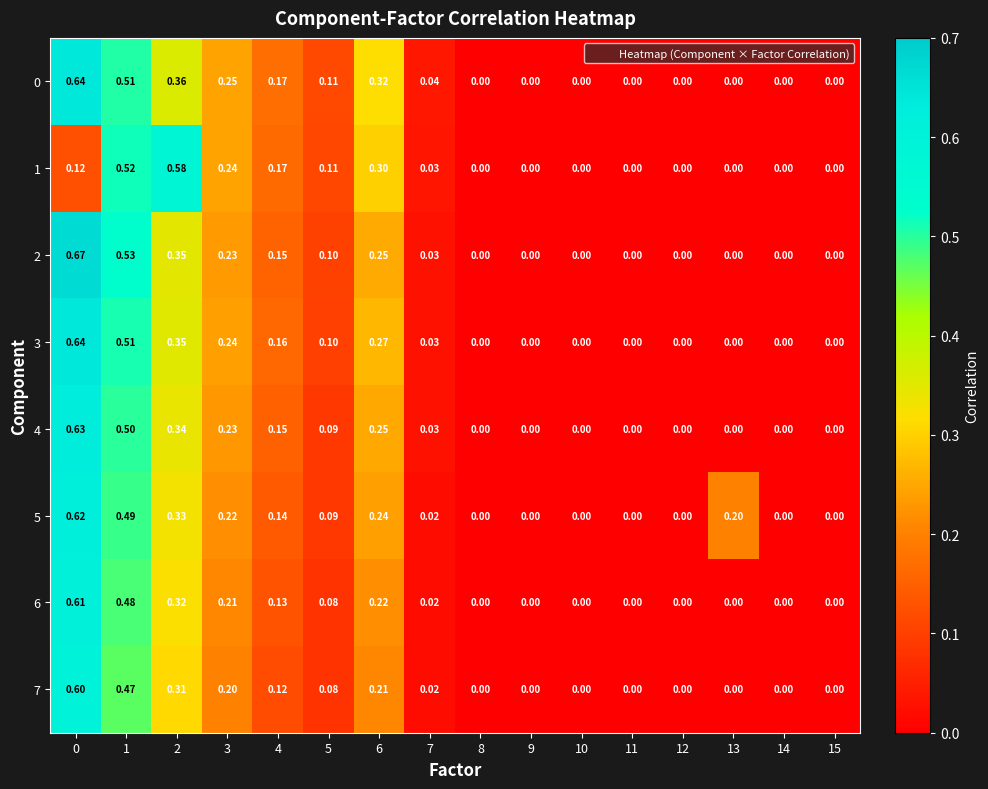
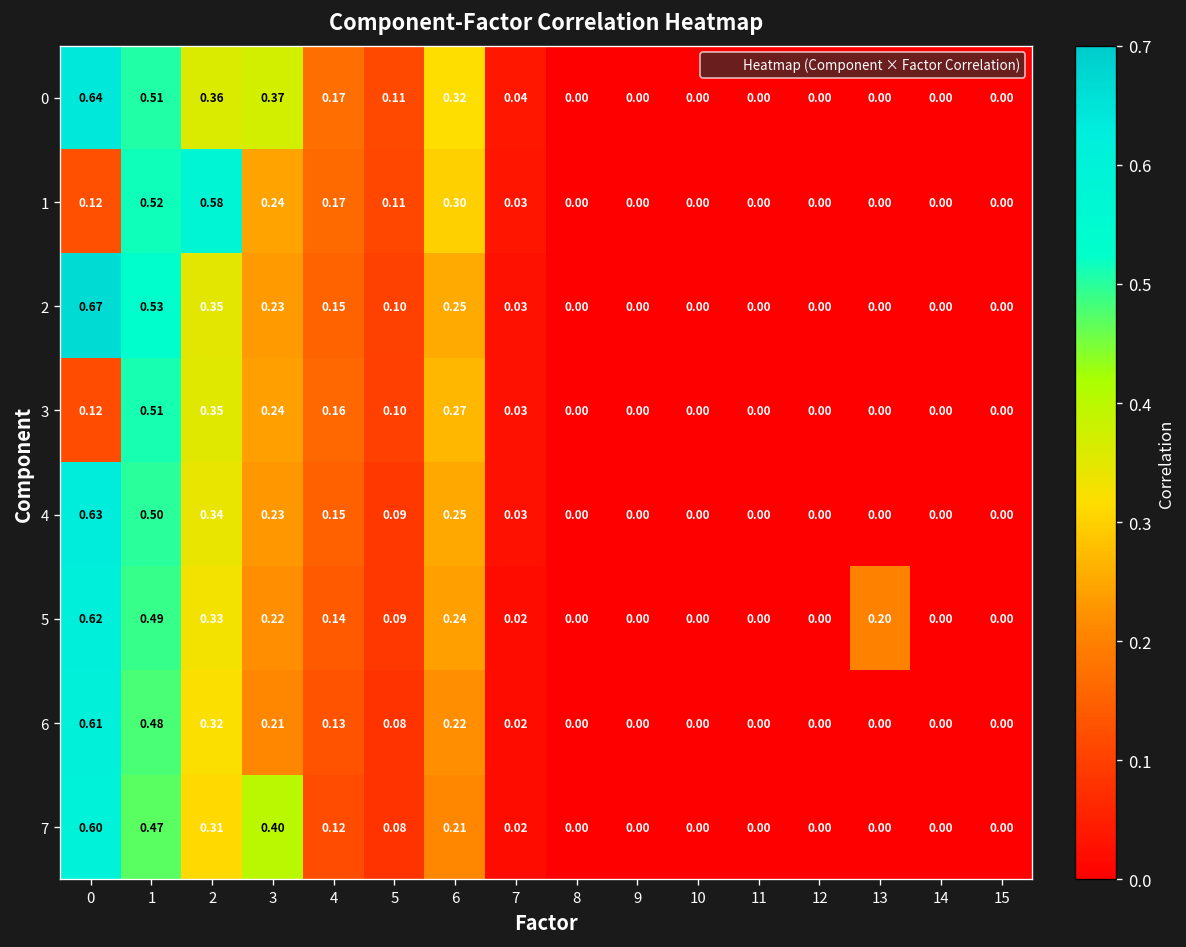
  {
    "0": {
      "0": 0.64,
      "1": 0.51,
      "2": 0.36,
-     "3": 0.25,
+     "3": 0.37,
      "4": 0.17,
      "5": 0.11,
      "6": 0.32,
      "7": 0.04,
      "8": 0.00,
      "9": 0.00,
      "10": 0.00,
      "11": 0.00,
      "12": 0.00,
      "13": 0.00,
      "14": 0.00,
      "15": 0.00
    },
    "1": {
      "0": 0.12,
      "1": 0.52,
      "2": 0.58,
      "3": 0.24,
      "4": 0.17,
      "5": 0.11,
      "6": 0.30,
      "7": 0.03,
      "8": 0.00,
      "9": 0.00,
      "10": 0.00,
      "11": 0.00,
      "12": 0.00,
      "13": 0.00,
      "14": 0.00,
      "15": 0.00
    },
    "2": {
      "0": 0.67,
      "1": 0.53,
      "2": 0.35,
      "3": 0.23,
      "4": 0.15,
      "5": 0.10,
      "6": 0.25,
      "7": 0.03,
      "8": 0.00,
      "9": 0.00,
      "10": 0.00,
      "11": 0.00,
      "12": 0.00,
      "13": 0.00,
      "14": 0.00,
      "15": 0.00
    },
    "3": {
-     "0": 0.64,
+     "0": 0.12,
      "1": 0.51,
      "2": 0.35,
      "3": 0.24,
      "4": 0.16,
      "5": 0.10,
      "6": 0.27,
      "7": 0.03,
      "8": 0.00,
      "9": 0.00,
      "10": 0.00,
      "11": 0.00,
      "12": 0.00,
      "13": 0.00,
      "14": 0.00,
      "15": 0.00
    },
    "4": {
      "0": 0.63,
      "1": 0.50,
      "2": 0.34,
      "3": 0.23,
      "4": 0.15,
      "5": 0.09,
      "6": 0.25,
      "7": 0.03,
      "8": 0.00,
      "9": 0.00,
      "10": 0.00,
      "11": 0.00,
      "12": 0.00,
      "13": 0.00,
      "14": 0.00,
      "15": 0.00
    },
    "5": {
      "0": 0.62,
      "1": 0.49,
      "2": 0.33,
      "3": 0.22,
      "4": 0.14,
      "5": 0.09,
      "6": 0.24,
      "7": 0.02,
      "8": 0.00,
      "9": 0.00,
      "10": 0.00,
      "11": 0.00,
      "12": 0.00,
      "13": 0.20,
      "14": 0.00,
      "15": 0.00
    },
    "6": {
      "0": 0.61,
      "1": 0.48,
      "2": 0.32,
      "3": 0.21,
      "4": 0.13,
      "5": 0.08,
      "6": 0.22,
      "7": 0.02,
      "8": 0.00,
      "9": 0.00,
      "10": 0.00,
      "11": 0.00,
      "12": 0.00,
      "13": 0.00,
      "14": 0.00,
      "15": 0.00
    },
    "7": {
      "0": 0.60,
      "1": 0.47,
      "2": 0.31,
-     "3": 0.20,
+     "3": 0.40,
      "4": 0.12,
      "5": 0.08,
      "6": 0.21,
      "7": 0.02,
      "8": 0.00,
      "9": 0.00,
      "10": 0.00,
      "11": 0.00,
      "12": 0.00,
      "13": 0.00,
      "14": 0.00,
      "15": 0.00
    }
  }
